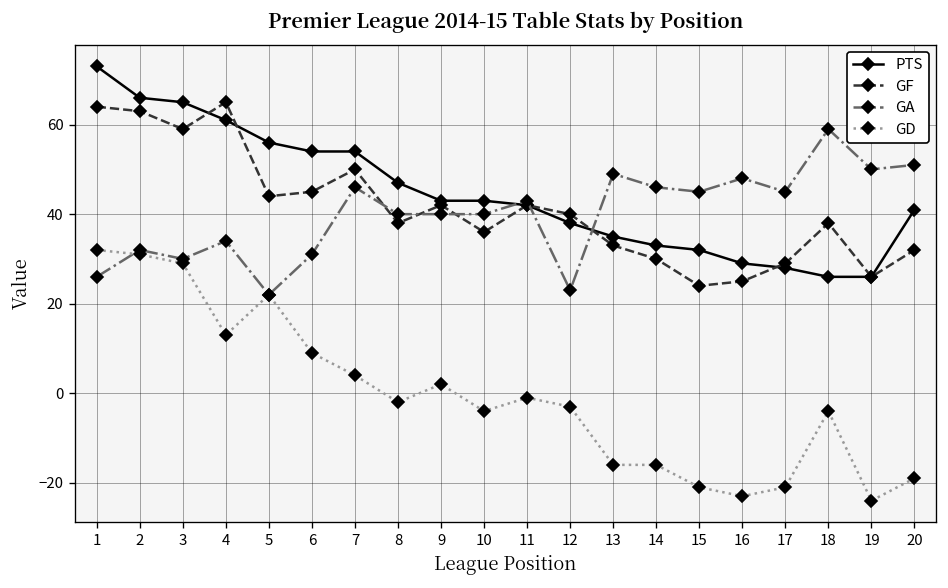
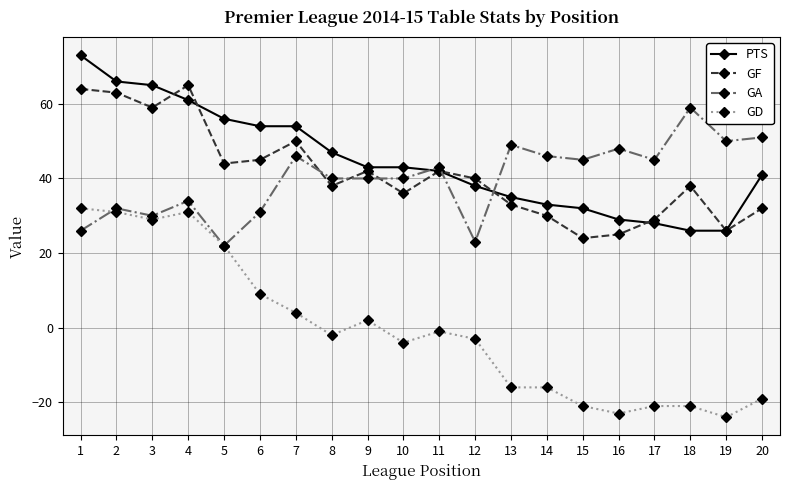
  {
    "PTS": {
      "1": 73,
      "2": 66,
      "3": 65,
      "4": 61,
      "5": 56,
      "6": 54,
      "7": 54,
      "8": 47,
      "9": 43,
      "10": 43,
      "12": 38,
      "13": 35,
      "14": 33,
      "15": 32,
      "16": 29,
      "17": 28,
      "18": 26,
      "20": 41
    },
    "GF": {
      "1": 64,
      "2": 63,
      "3": 59,
      "4": 65,
      "5": 44,
      "6": 45,
      "7": 50,
      "8": 38,
      "9": 42,
      "10": 36,
      "12": 40,
      "13": 33,
      "14": 30,
      "15": 24,
      "16": 25,
      "17": 29,
      "18": 38,
      "20": 32
    },
    "GA": {
      "1": 26,
      "2": 32,
      "3": 30,
      "4": 34,
      "6": 31,
      "7": 46,
      "8": 40,
      "9": 40,
      "10": 40,
      "11": 43,
      "12": 23,
      "13": 49,
      "14": 46,
      "15": 45,
      "16": 48,
      "17": 45,
      "18": 59,
      "19": 50,
      "20": 51
    },
    "GD": {
      "1": 32,
      "2": 31,
      "3": 29,
-     "4": 13,
+     "4": 31,
      "6": 9,
      "7": 4,
      "8": -2,
      "9": 2,
      "10": -4,
      "11": -1,
      "12": -3,
      "13": -16,
      "14": -16,
      "15": -21,
      "16": -23,
      "17": -21,
-     "18": -4,
+     "18": -21,
      "19": -24,
      "20": -19
    }
  }
